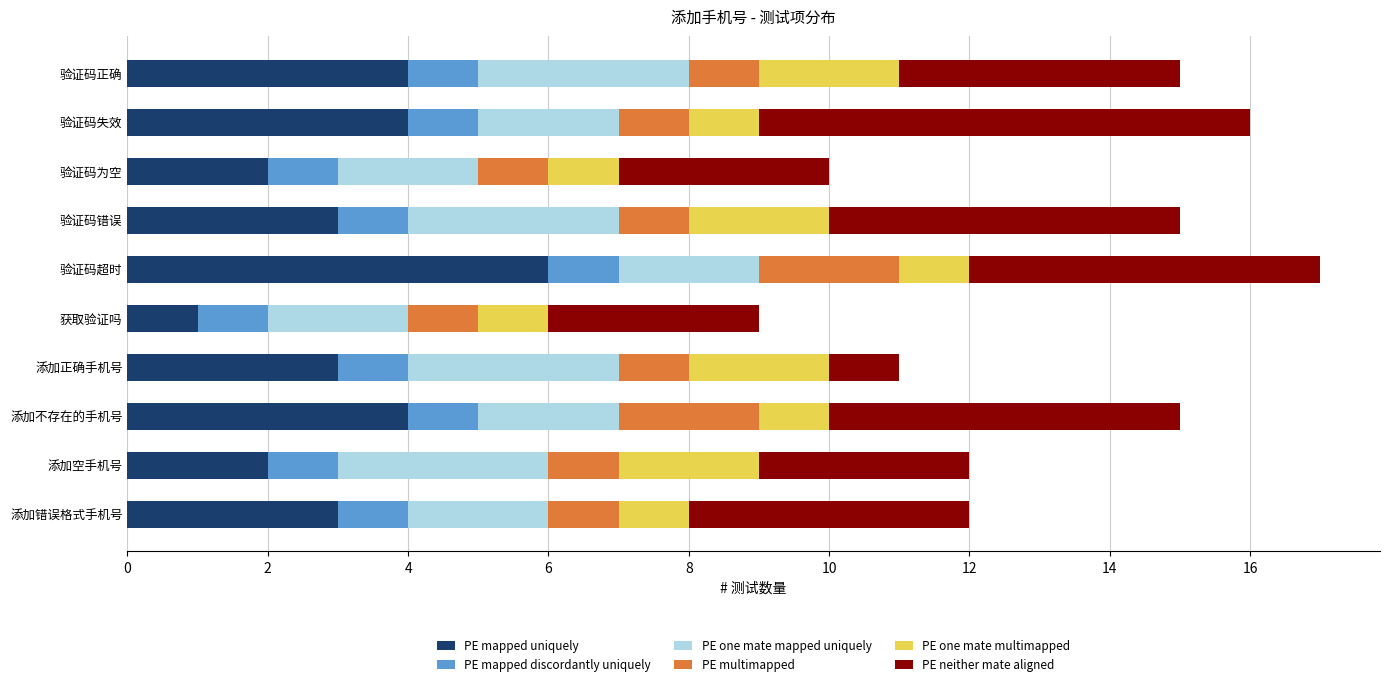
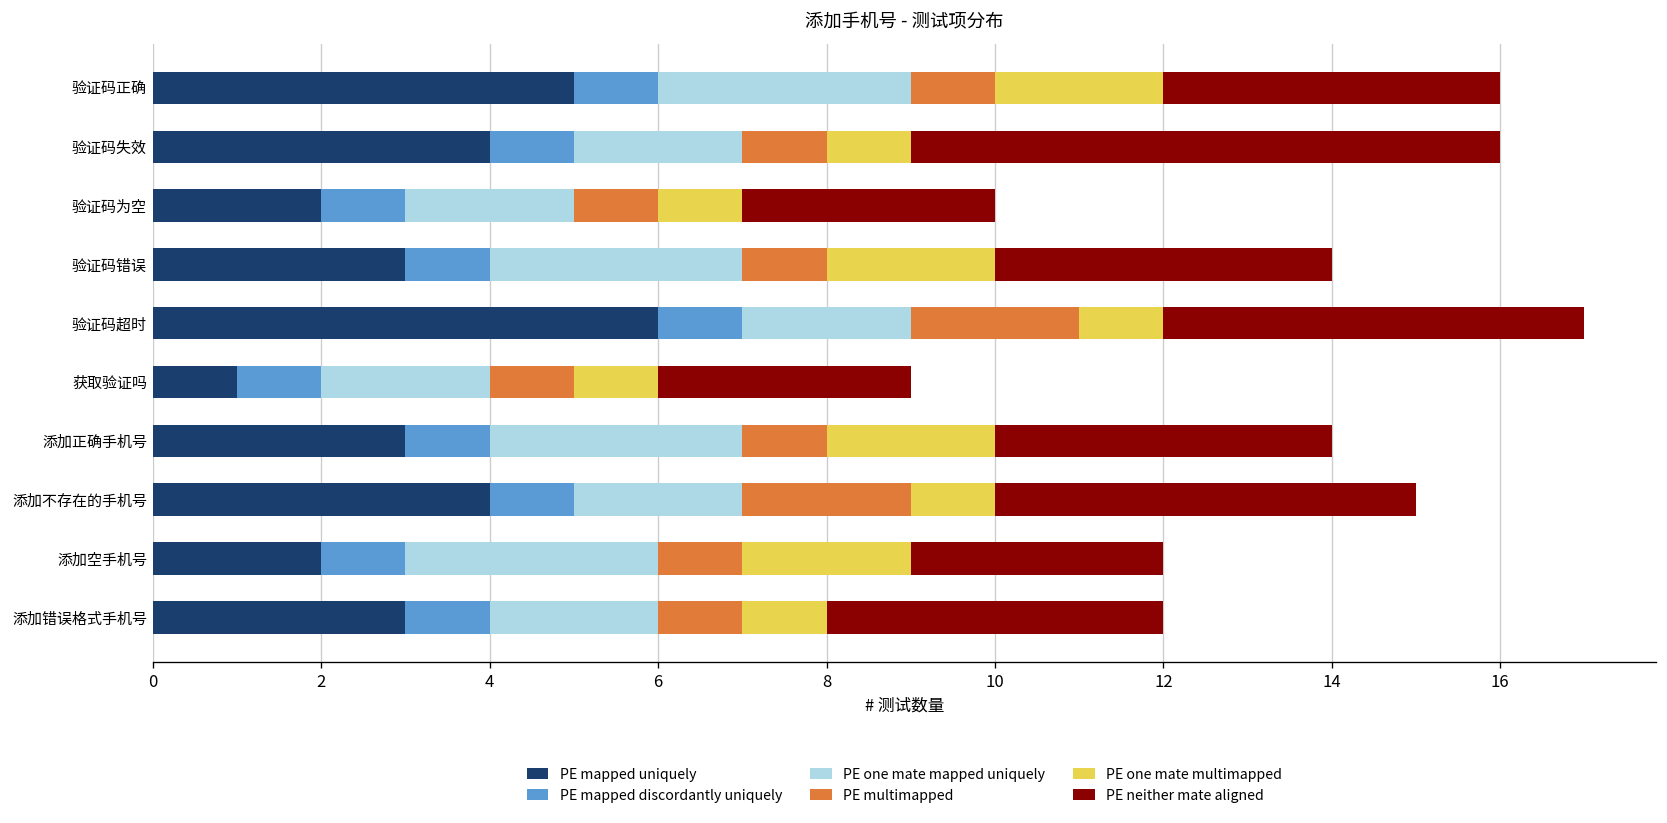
  {
    "PE mapped uniquely": {
-     "验证码正确": 4,
+     "验证码正确": 5,
      "验证码失效": 4,
      "验证码为空": 2,
      "验证码错误": 3,
      "验证码超时": 6,
      "获取验证吗": 1,
      "添加正确手机号": 3,
      "添加不存在的手机号": 4,
      "添加空手机号": 2,
      "添加错误格式手机号": 3
    },
    "PE one mate mapped uniquely": {
      "验证码正确": 3,
      "验证码失效": 2,
      "验证码为空": 2,
      "验证码错误": 3,
      "验证码超时": 2,
      "获取验证吗": 2,
      "添加正确手机号": 3,
      "添加不存在的手机号": 2,
      "添加空手机号": 3,
      "添加错误格式手机号": 2
    },
    "PE multimapped": {
      "验证码正确": 1,
      "验证码失效": 1,
      "验证码为空": 1,
      "验证码错误": 1,
      "验证码超时": 2,
      "获取验证吗": 1,
      "添加正确手机号": 1,
      "添加不存在的手机号": 2,
      "添加空手机号": 1,
      "添加错误格式手机号": 1
    },
    "PE one mate multimapped": {
      "验证码正确": 2,
      "验证码失效": 1,
      "验证码为空": 1,
      "验证码错误": 2,
      "验证码超时": 1,
      "获取验证吗": 1,
      "添加正确手机号": 2,
      "添加不存在的手机号": 1,
      "添加空手机号": 2,
      "添加错误格式手机号": 1
    },
    "PE neither mate aligned": {
      "验证码正确": 4,
      "验证码失效": 7,
      "验证码为空": 3,
-     "验证码错误": 5,
+     "验证码错误": 4,
      "验证码超时": 5,
      "获取验证吗": 3,
-     "添加正确手机号": 1,
+     "添加正确手机号": 4,
      "添加不存在的手机号": 5,
      "添加空手机号": 3,
      "添加错误格式手机号": 4
    }
  }
